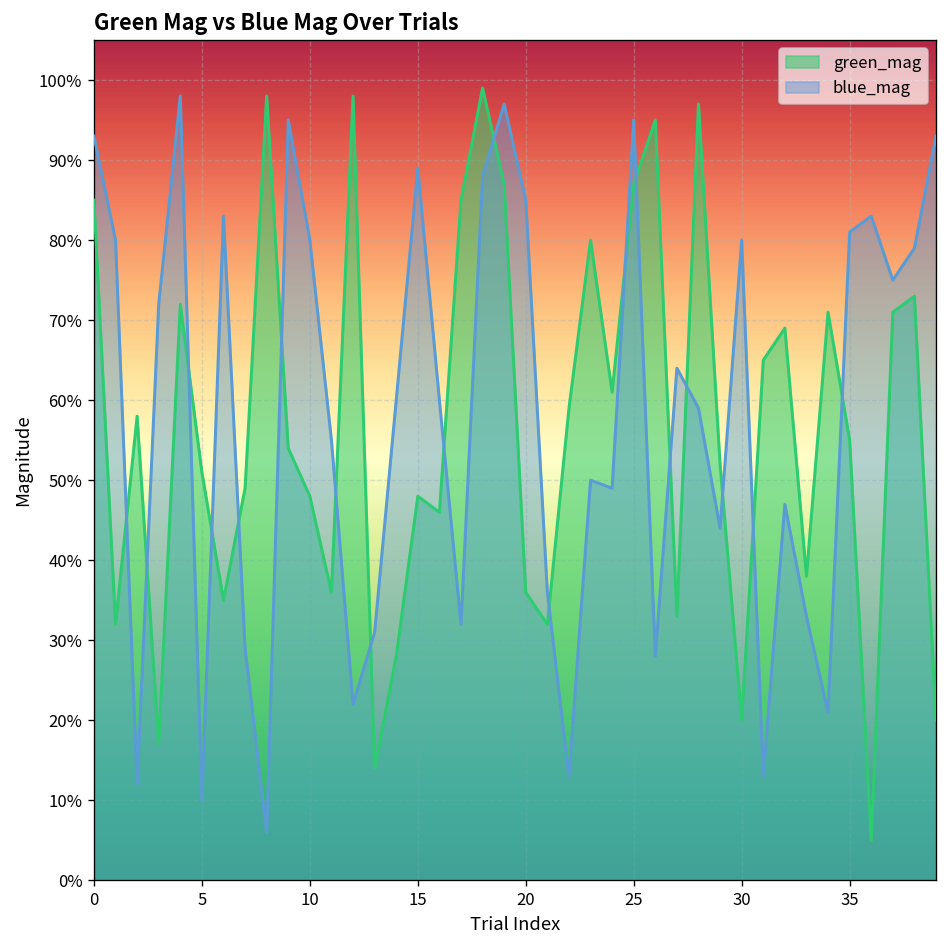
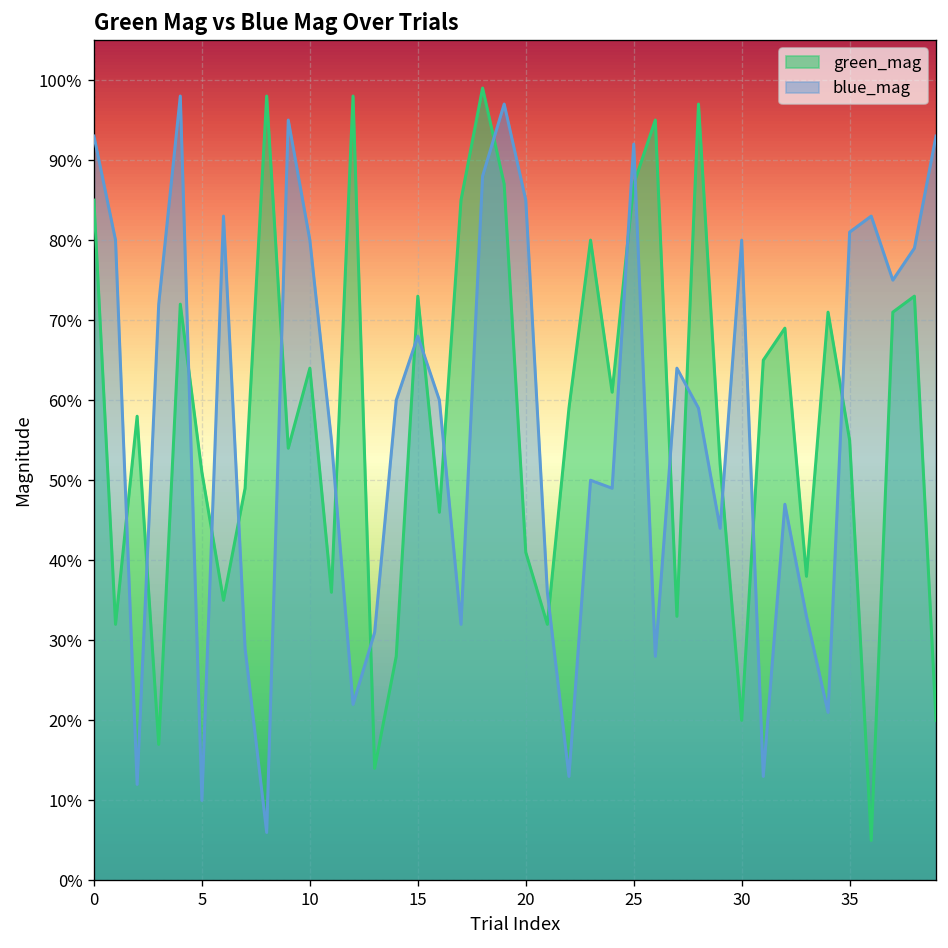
  {
    "green_mag": {
      "0": "85%",
      "5": "51%",
-     "10": "48%",
-     "15": "48%",
-     "20": "36%",
+     "10": "64%",
+     "15": "73%",
+     "20": "41%",
      "25": "87%",
      "30": "20%",
      "35": "55%"
    },
    "blue_mag": {
      "0": "93%",
      "5": "10%",
      "10": "80%",
-     "15": "89%",
+     "15": "68%",
      "20": "85%",
-     "25": "95%",
+     "25": "92%",
      "30": "80%",
      "35": "81%"
    }
  }
